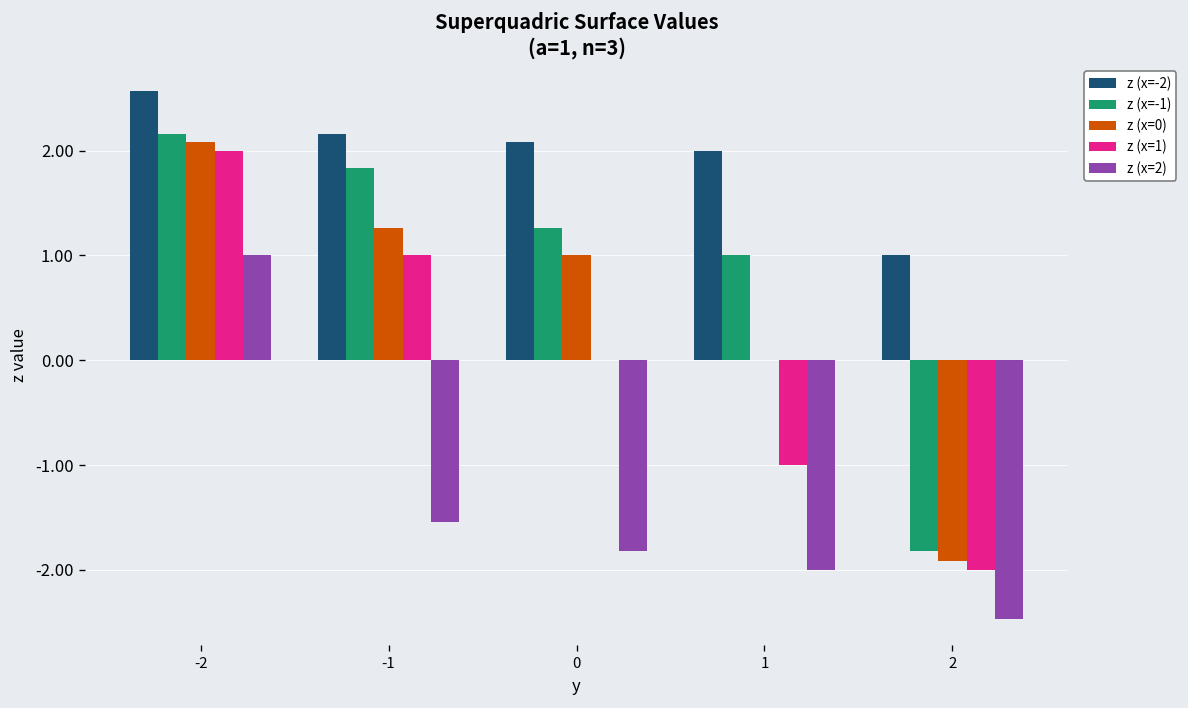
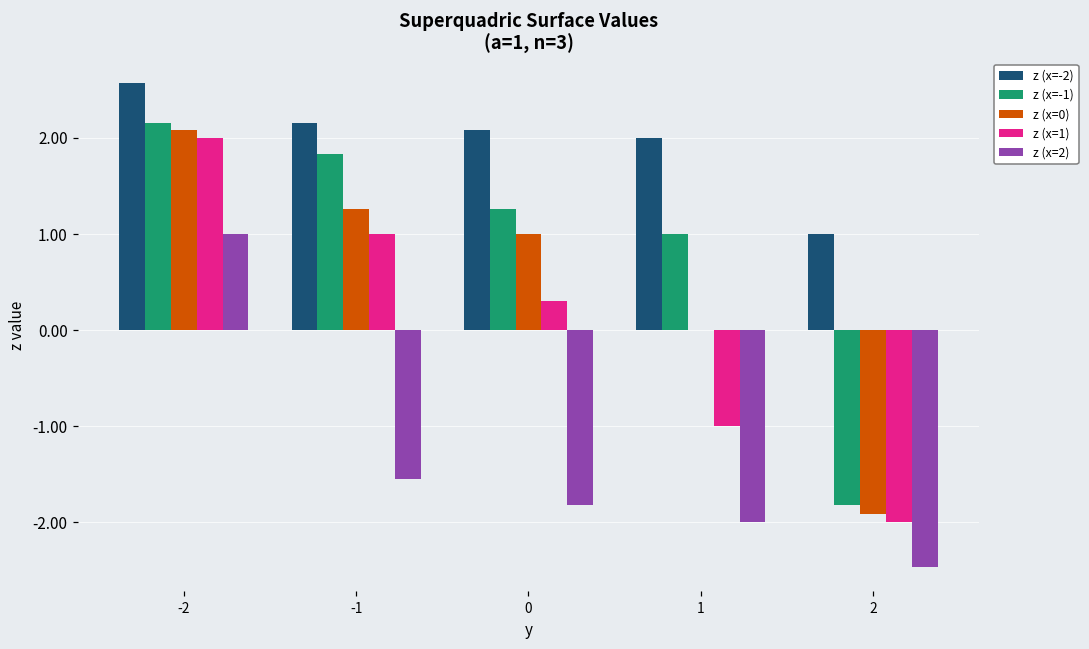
  {
    "z (x=-2)": {
      "-2": 2.6,
      "-1": 2.2,
      "0": 2.1,
      "1": 2.0,
      "2": 1.0
    },
    "z (x=-1)": {
      "-2": 2.2,
      "-1": 1.8,
      "0": 1.3,
      "1": 1.0,
      "2": -1.8
    },
    "z (x=0)": {
      "-2": 2.1,
      "-1": 1.3,
      "0": 1.0,
      "1": 0.0,
      "2": -1.9
    },
    "z (x=1)": {
      "-2": 2.0,
      "-1": 1.0,
-     "0": 0.0,
+     "0": 0.3,
      "1": -1.0,
      "2": -2.0
    },
    "z (x=2)": {
      "-2": 1.0,
      "-1": -1.5,
      "0": -1.8,
      "1": -2.0,
      "2": -2.5
    }
  }
